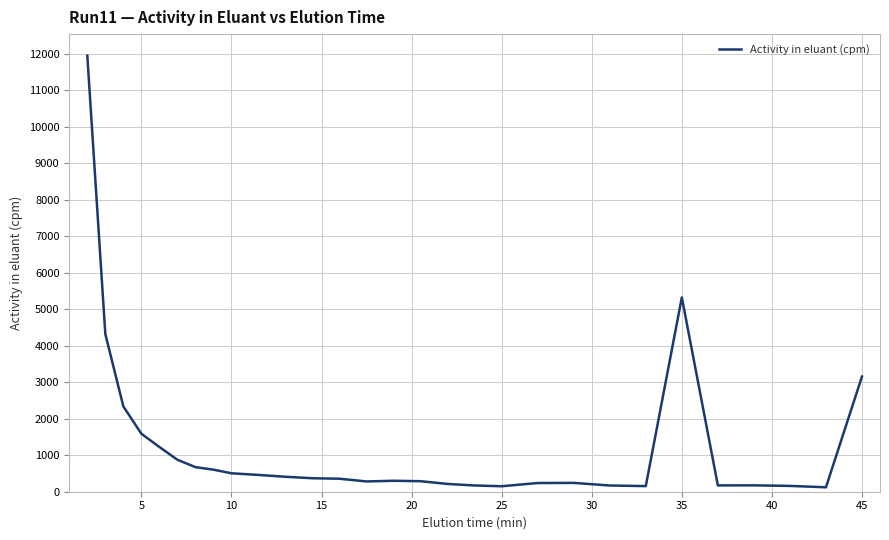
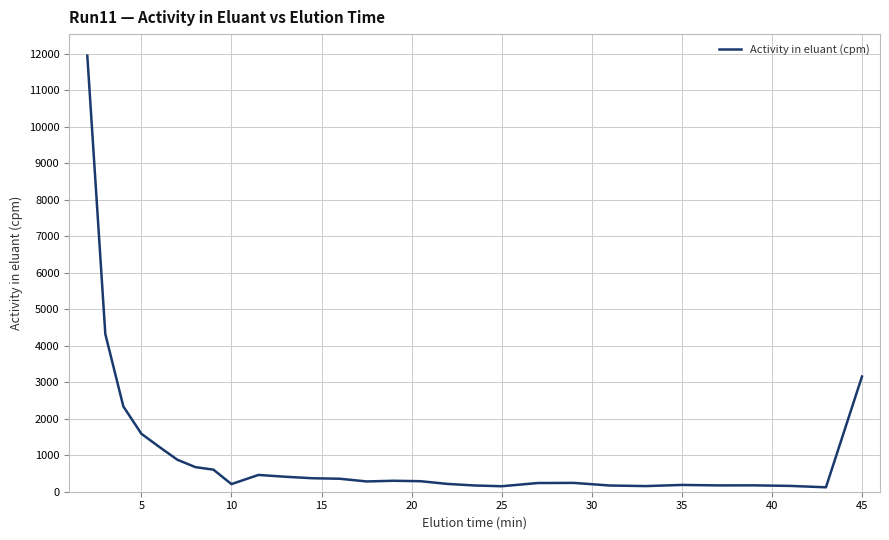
  {
    "5": 1600,
-   "10": 500,
+   "10": 200,
    "25": 200,
-   "35": 5300,
+   "35": 200,
    "45": 3200
  }
